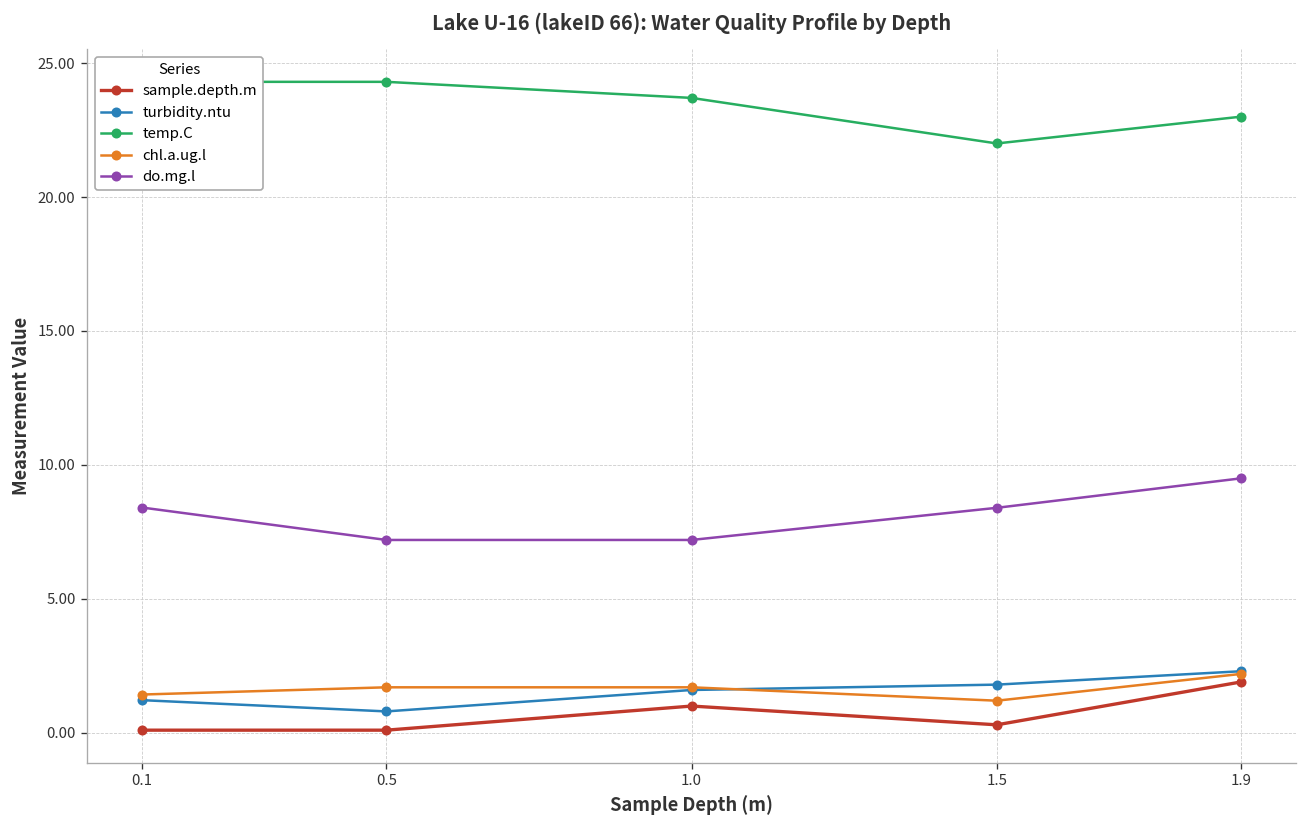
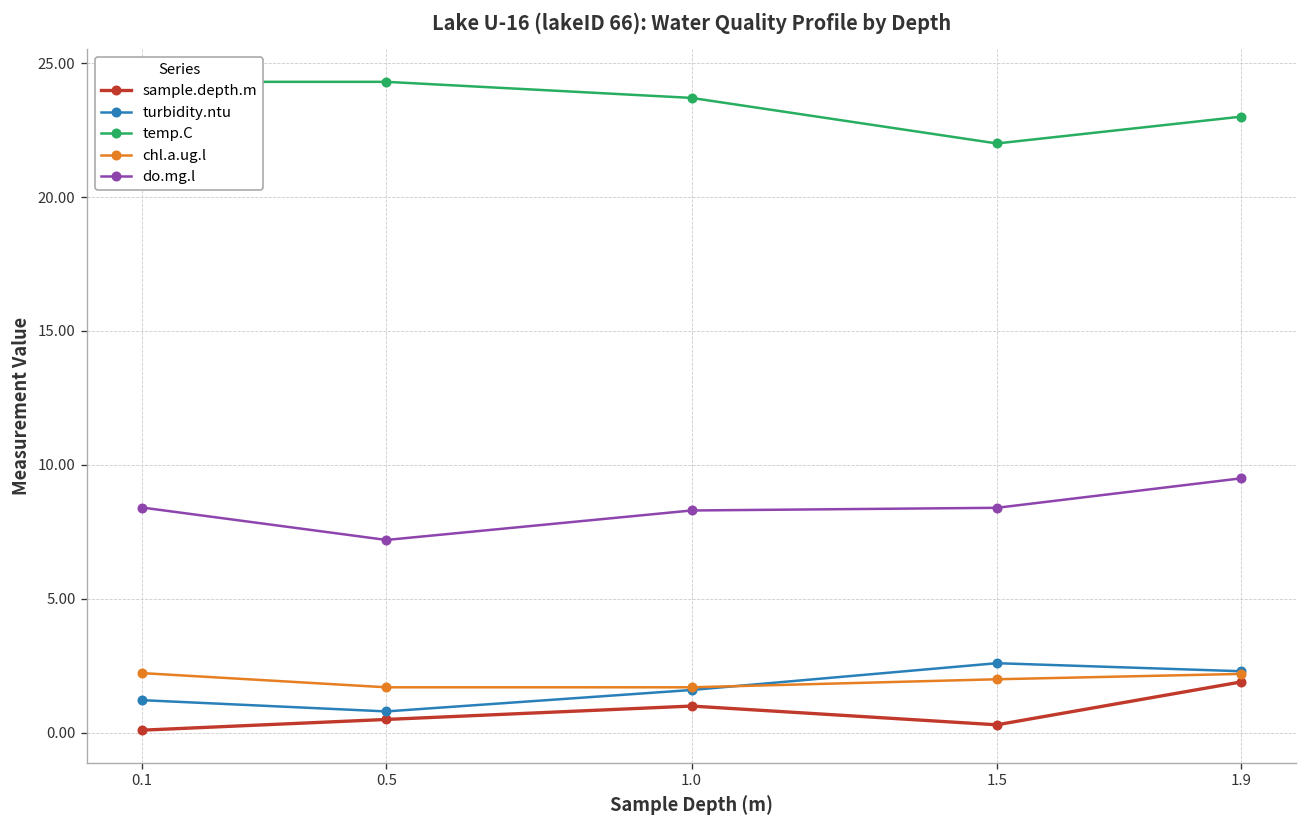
  {
    "sample.depth.m": {
      "0.1": 0.1,
-     "0.5": 0.1,
+     "0.5": 0.5,
      "1.0": 1.0,
      "1.5": 0.3,
      "1.9": 1.9
    },
    "turbidity.ntu": {
      "0.1": 1.2,
      "0.5": 0.8,
-     "1.5": 1.8
+     "1.5": 2.6
    },
    "temp.C": {
      "0.5": 24.3,
      "1.0": 23.7,
      "1.5": 22.0,
      "1.9": 23.0
    },
    "chl.a.ug.l": {
-     "0.1": 1.4,
+     "0.1": 2.2,
      "0.5": 1.7,
-     "1.5": 1.2
+     "1.5": 2.0
    },
    "do.mg.l": {
      "0.1": 8.4,
      "0.5": 7.2,
-     "1.0": 7.2,
+     "1.0": 8.3,
      "1.5": 8.4,
      "1.9": 9.5
    }
  }
